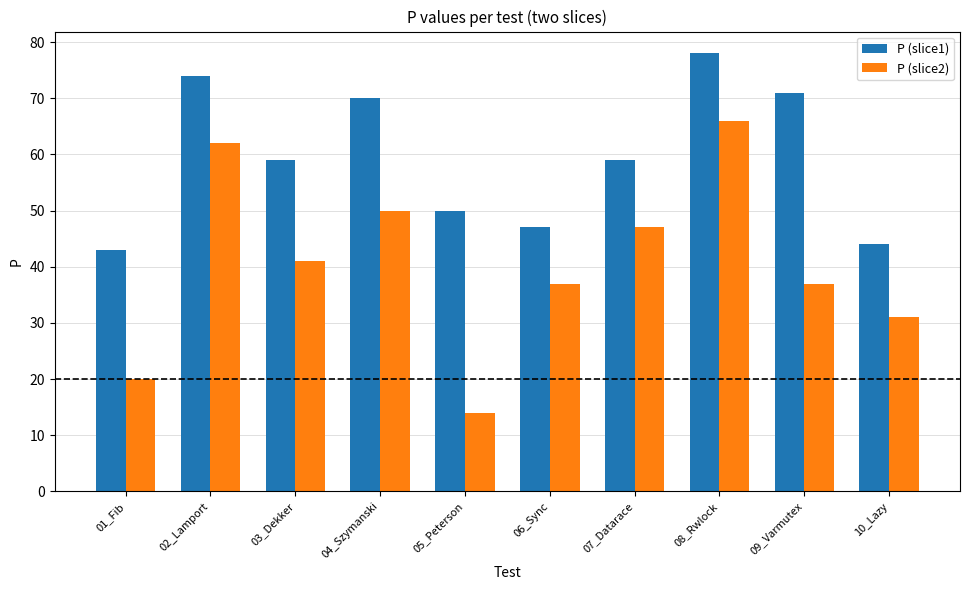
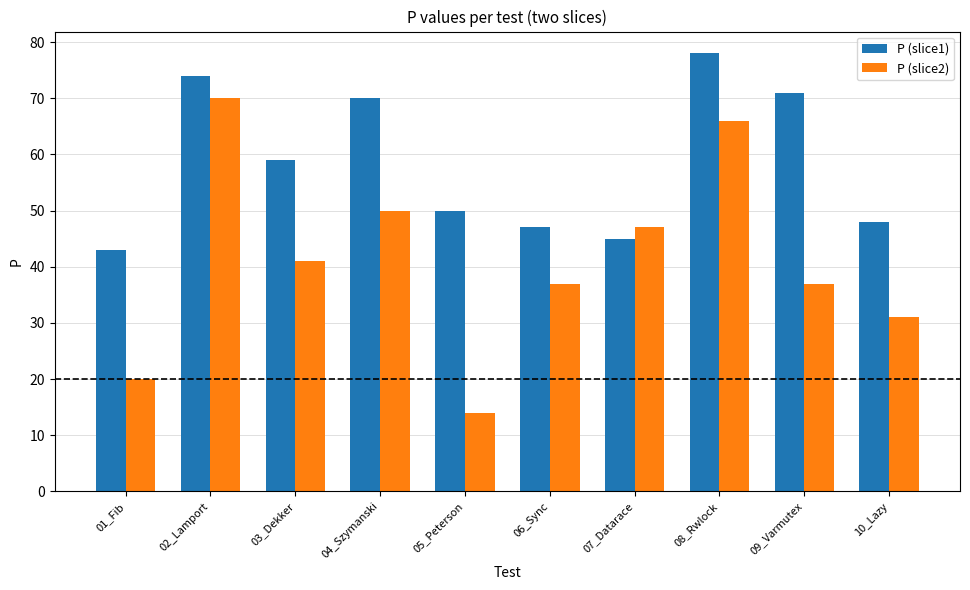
  {
    "P (slice1)": {
      "01_Fib": 43,
      "02_Lamport": 74,
      "03_Dekker": 59,
      "04_Szymanski": 70,
      "05_Peterson": 50,
      "06_Sync": 47,
-     "07_Datarace": 59,
+     "07_Datarace": 45,
      "08_Rwlock": 78,
      "09_Varmutex": 71,
-     "10_Lazy": 44
+     "10_Lazy": 48
    },
    "P (slice2)": {
      "01_Fib": 20,
-     "02_Lamport": 62,
+     "02_Lamport": 70,
      "03_Dekker": 41,
      "04_Szymanski": 50,
      "05_Peterson": 14,
      "06_Sync": 37,
      "07_Datarace": 47,
      "08_Rwlock": 66,
      "09_Varmutex": 37,
      "10_Lazy": 31
    }
  }
